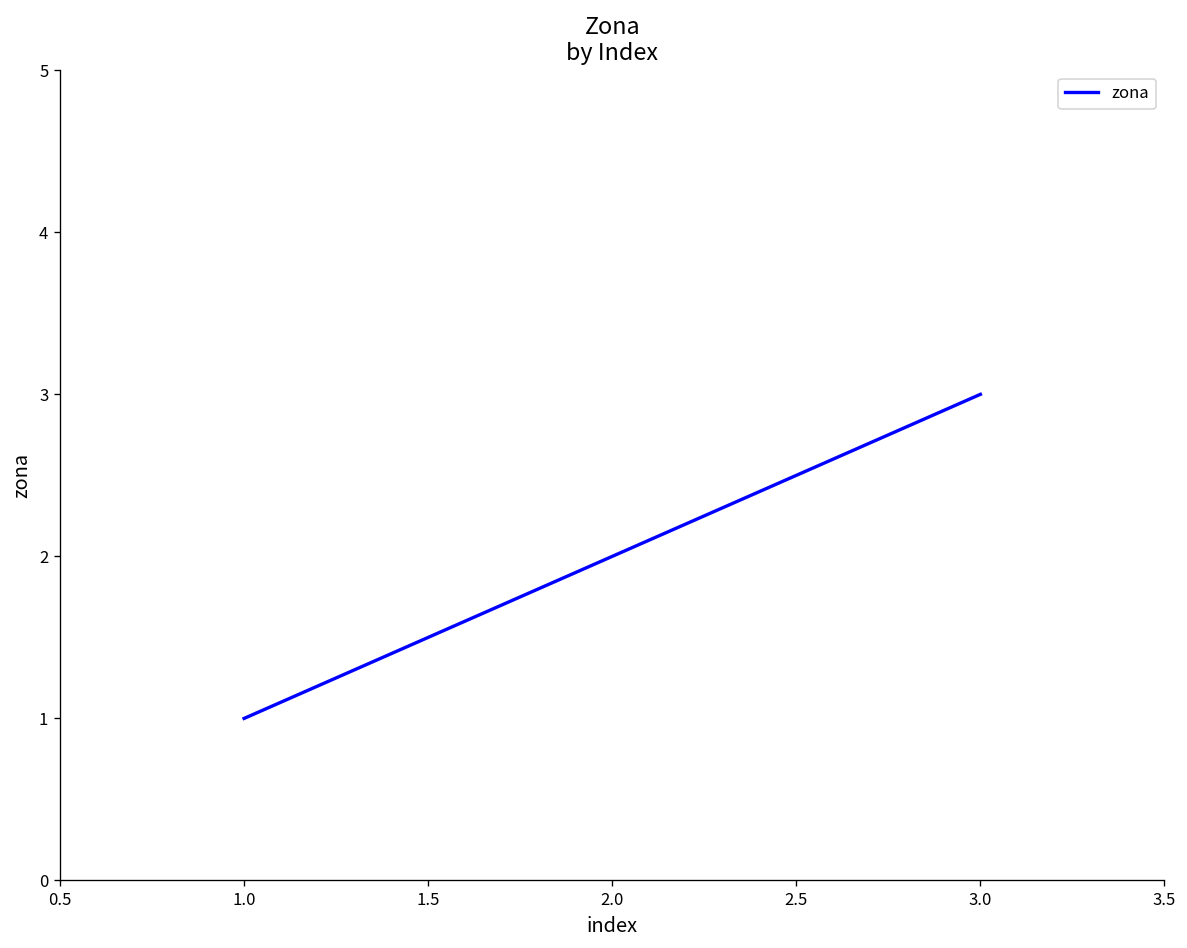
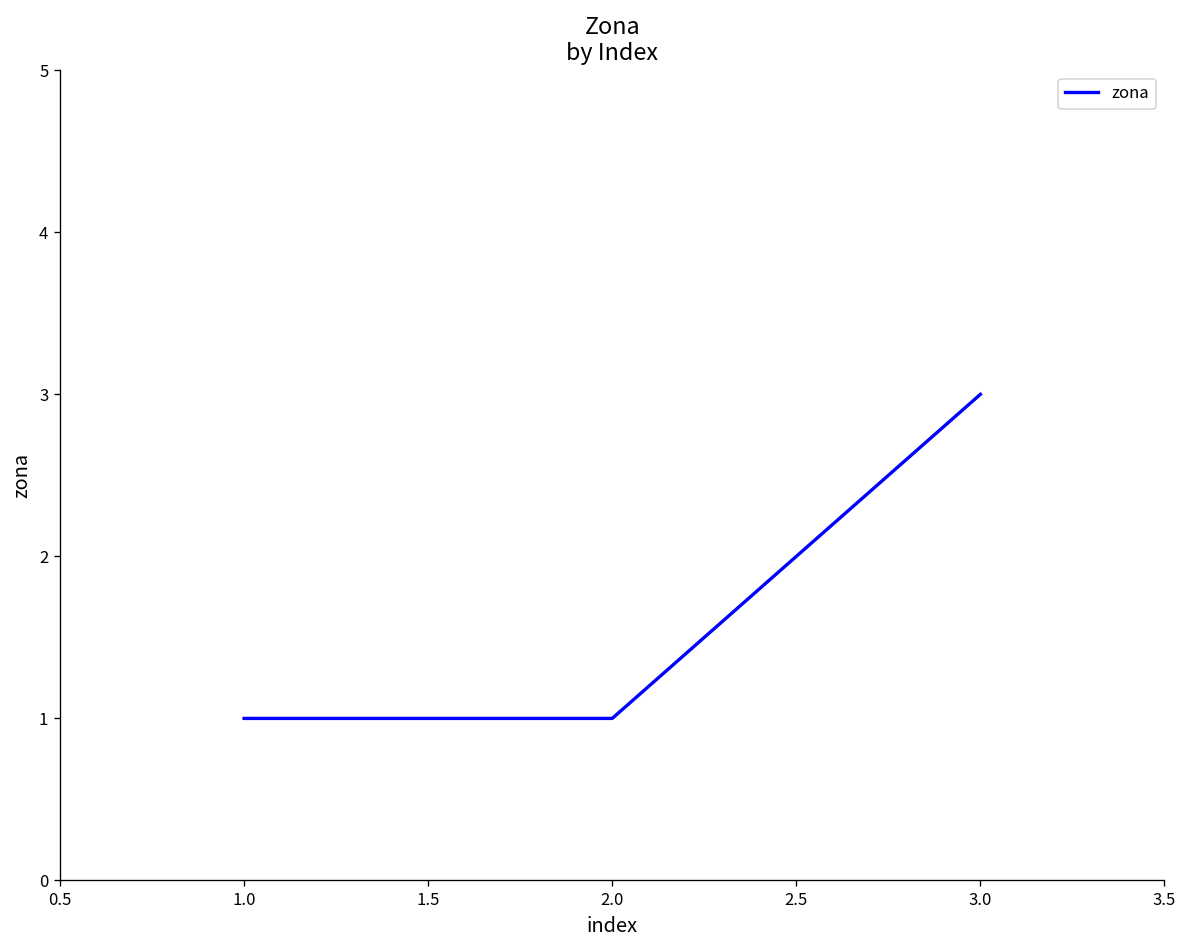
  {
    "1.0": 1,
-   "2.0": 2,
+   "2.0": 1,
    "3.0": 3
  }
